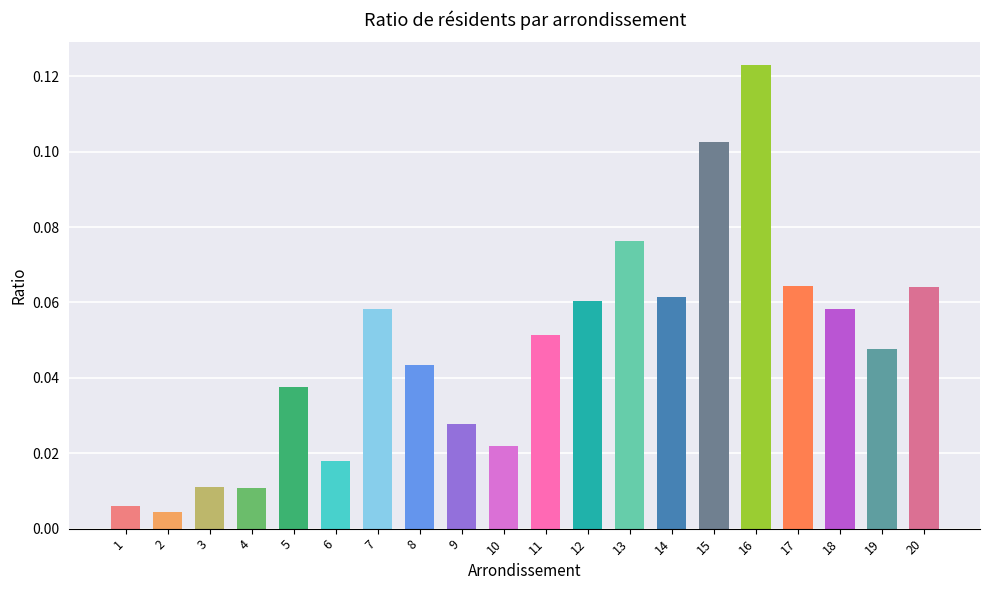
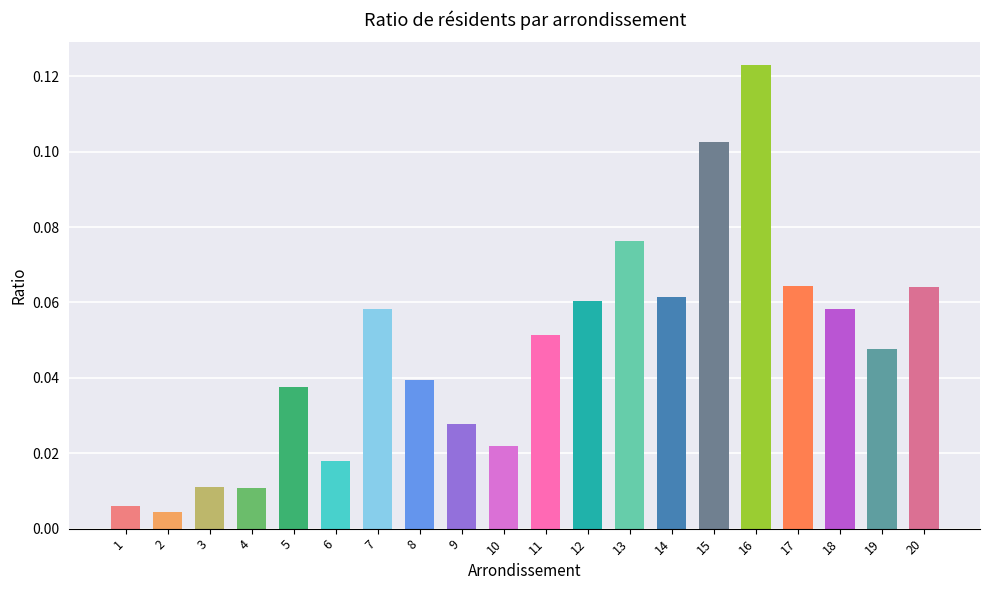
  {
    "1": 0.006,
    "2": 0.004,
    "3": 0.011,
    "4": 0.011,
    "5": 0.038,
    "6": 0.018,
    "7": 0.058,
-   "8": 0.043,
+   "8": 0.039,
    "9": 0.028,
    "10": 0.022,
    "11": 0.051,
    "12": 0.060,
    "13": 0.076,
    "14": 0.062,
    "15": 0.103,
    "16": 0.123,
    "17": 0.064,
    "18": 0.058,
    "19": 0.048,
    "20": 0.064
  }
